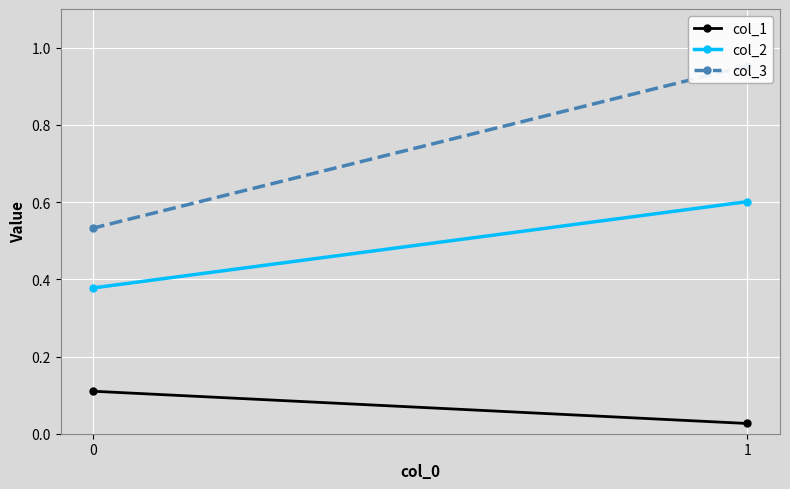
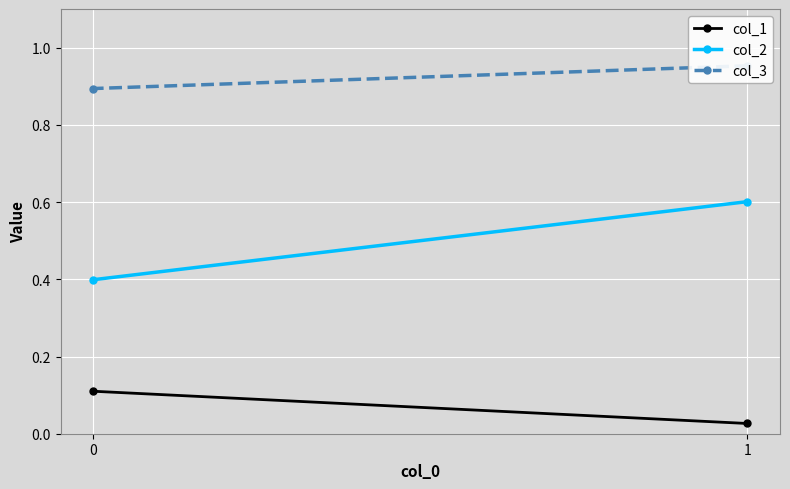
  {
    "col_1": {
      "0": 0.11,
      "1": 0.03
    },
    "col_2": {
-     "0": 0.38,
+     "0": 0.40,
      "1": 0.60
    },
    "col_3": {
-     "0": 0.53
+     "0": 0.89
    }
  }
